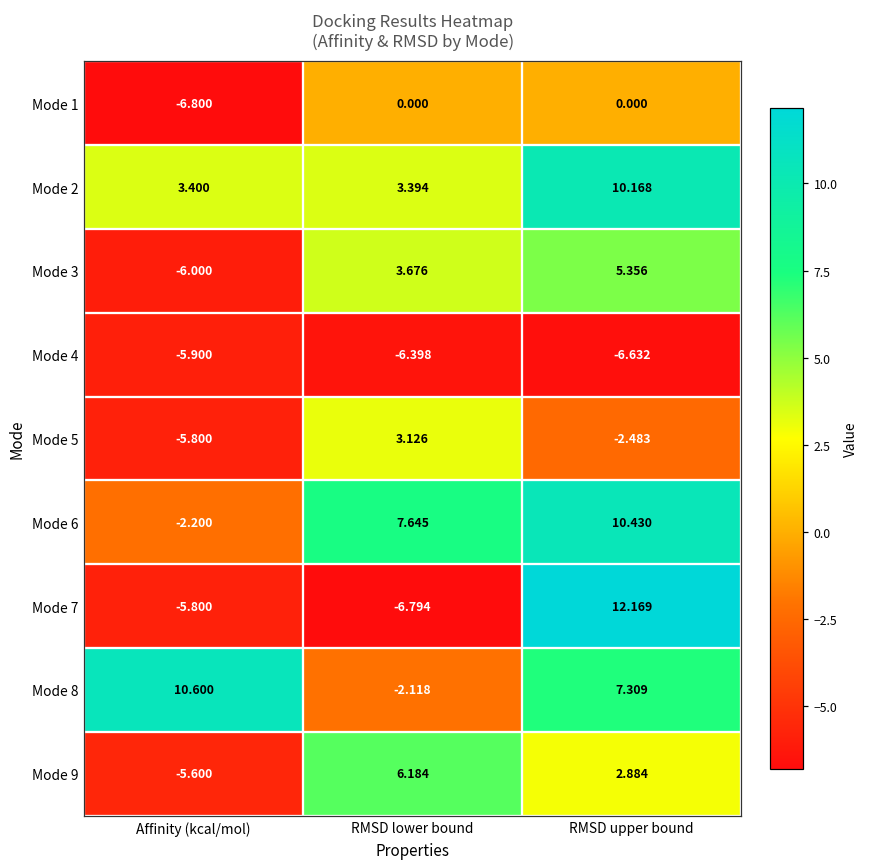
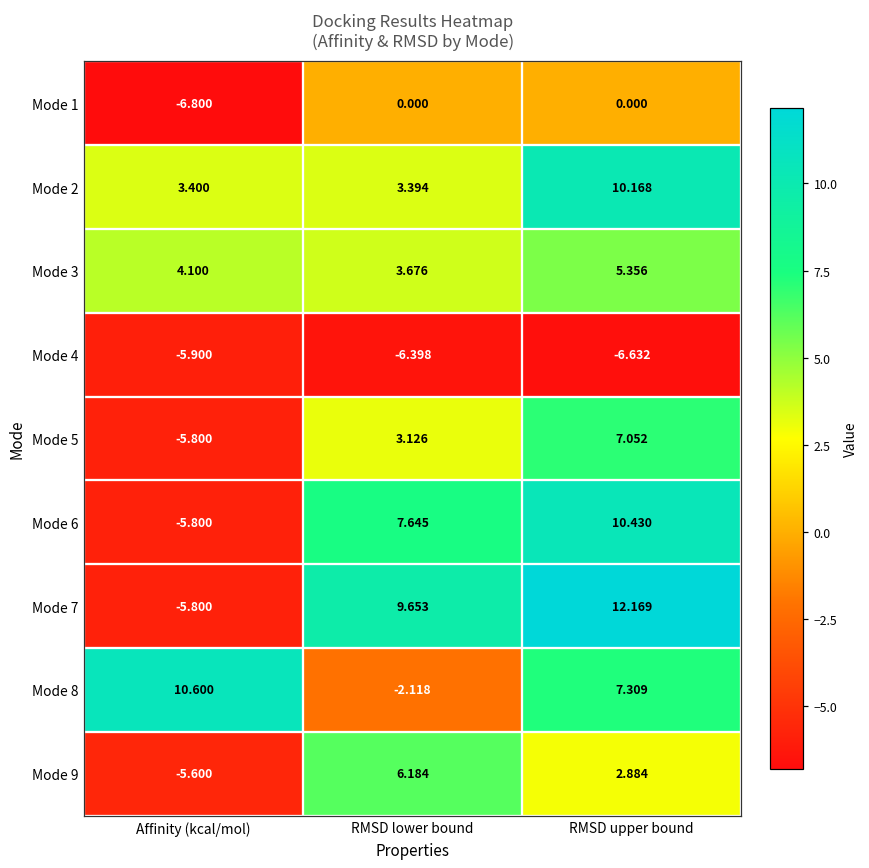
  {
    "Mode 1": {
      "Affinity (kcal/mol)": -6.800,
      "RMSD lower bound": 0.000,
      "RMSD upper bound": 0.000
    },
    "Mode 2": {
      "Affinity (kcal/mol)": 3.400,
      "RMSD lower bound": 3.394,
      "RMSD upper bound": 10.168
    },
    "Mode 3": {
-     "Affinity (kcal/mol)": -6.000,
+     "Affinity (kcal/mol)": 4.100,
      "RMSD lower bound": 3.676,
      "RMSD upper bound": 5.356
    },
    "Mode 4": {
      "Affinity (kcal/mol)": -5.900,
      "RMSD lower bound": -6.398,
      "RMSD upper bound": -6.632
    },
    "Mode 5": {
      "Affinity (kcal/mol)": -5.800,
      "RMSD lower bound": 3.126,
-     "RMSD upper bound": -2.483
+     "RMSD upper bound": 7.052
    },
    "Mode 6": {
-     "Affinity (kcal/mol)": -2.200,
+     "Affinity (kcal/mol)": -5.800,
      "RMSD lower bound": 7.645,
      "RMSD upper bound": 10.430
    },
    "Mode 7": {
      "Affinity (kcal/mol)": -5.800,
-     "RMSD lower bound": -6.794,
+     "RMSD lower bound": 9.653,
      "RMSD upper bound": 12.169
    },
    "Mode 8": {
      "Affinity (kcal/mol)": 10.600,
      "RMSD lower bound": -2.118,
      "RMSD upper bound": 7.309
    },
    "Mode 9": {
      "Affinity (kcal/mol)": -5.600,
      "RMSD lower bound": 6.184,
      "RMSD upper bound": 2.884
    }
  }
